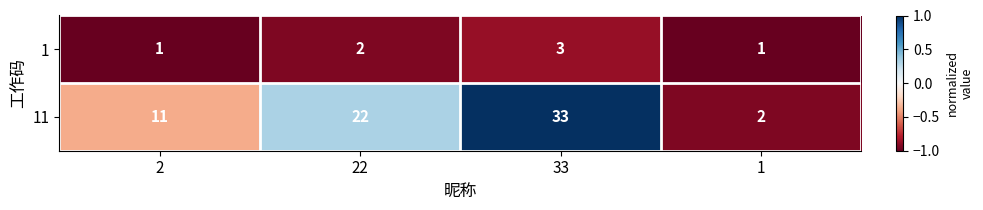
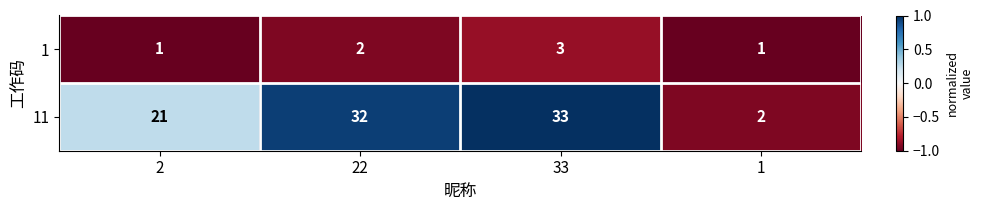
  {
    "1": {
      "2": 1,
      "22": 2,
      "33": 3,
      "1": 1
    },
    "11": {
-     "2": 11,
-     "22": 22,
+     "2": 21,
+     "22": 32,
      "33": 33,
      "1": 2
    }
  }
